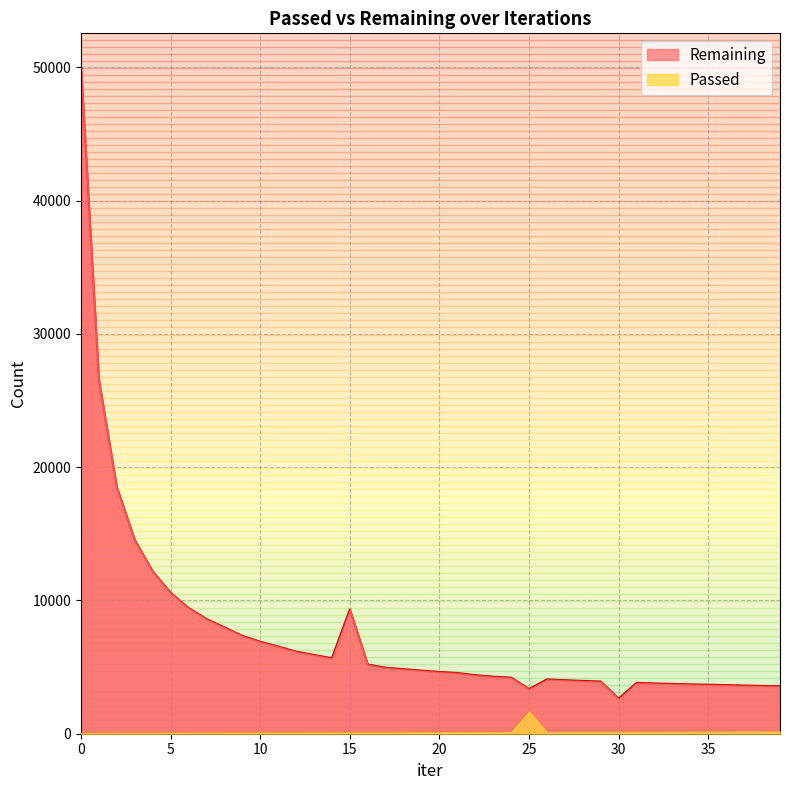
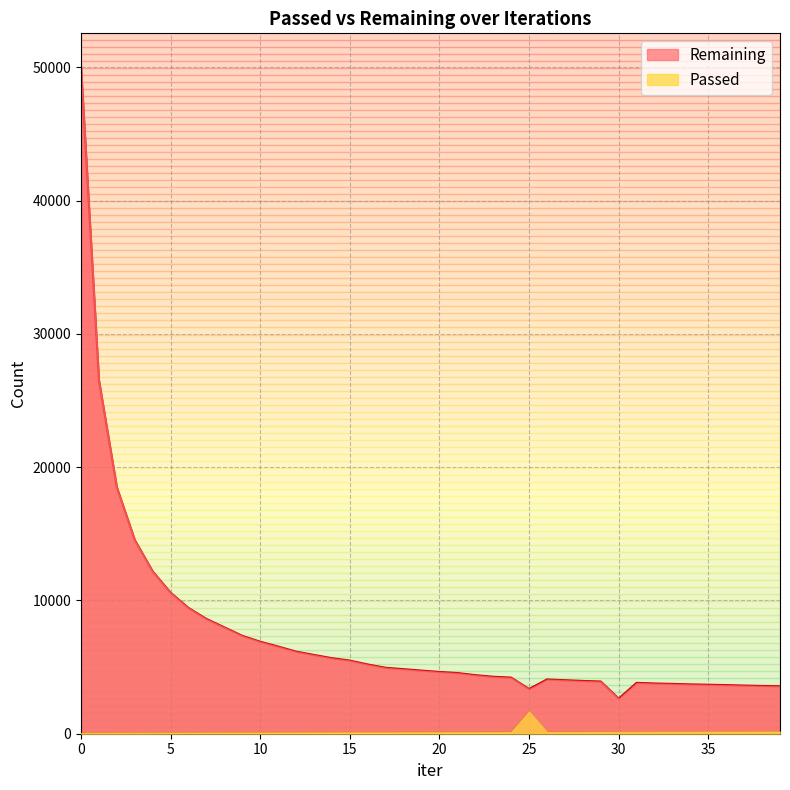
  {
    "Remaining": {
      "0": 50000,
      "5": 10600,
      "10": 6900,
-     "15": 9300,
+     "15": 5500,
      "20": 4600,
      "25": 3400,
      "30": 2600,
      "35": 3700
    },
    "Passed": {
      "0": 100,
      "5": 100,
      "10": 100,
      "15": 100,
      "20": 100,
      "25": 1700,
      "30": 100,
      "35": 100
    }
  }
